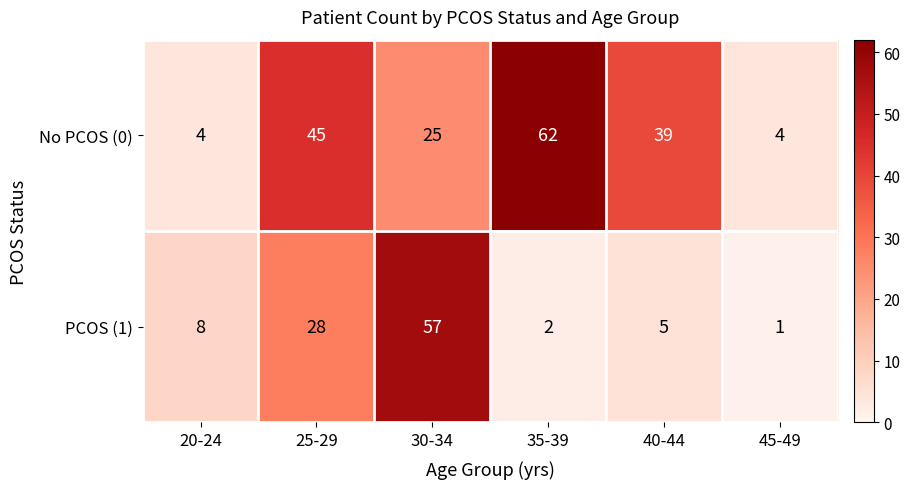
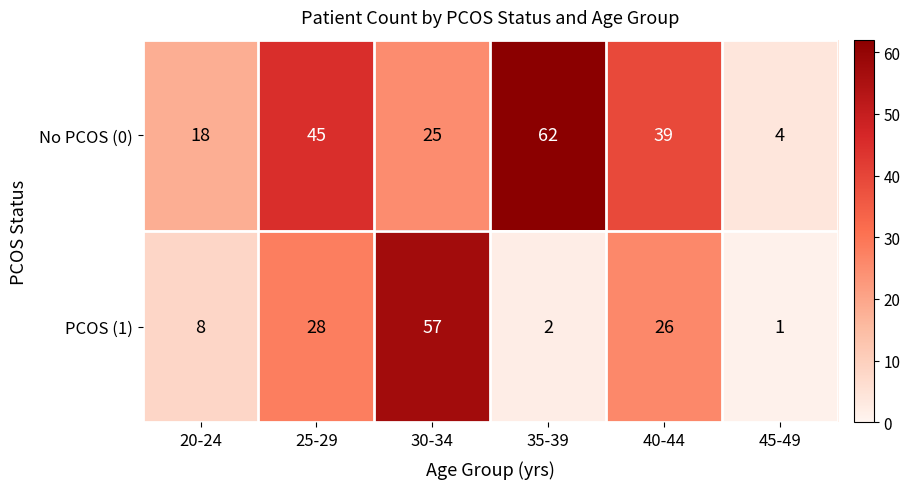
  {
    "No PCOS (0)": {
-     "20-24": 4,
+     "20-24": 18,
      "25-29": 45,
      "30-34": 25,
      "35-39": 62,
      "40-44": 39,
      "45-49": 4
    },
    "PCOS (1)": {
      "20-24": 8,
      "25-29": 28,
      "30-34": 57,
      "35-39": 2,
-     "40-44": 5,
+     "40-44": 26,
      "45-49": 1
    }
  }
